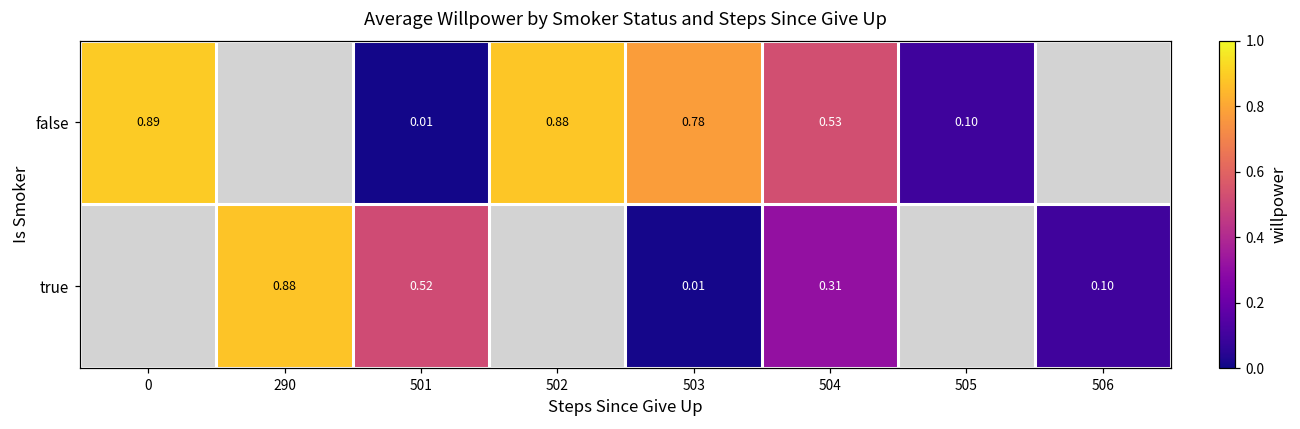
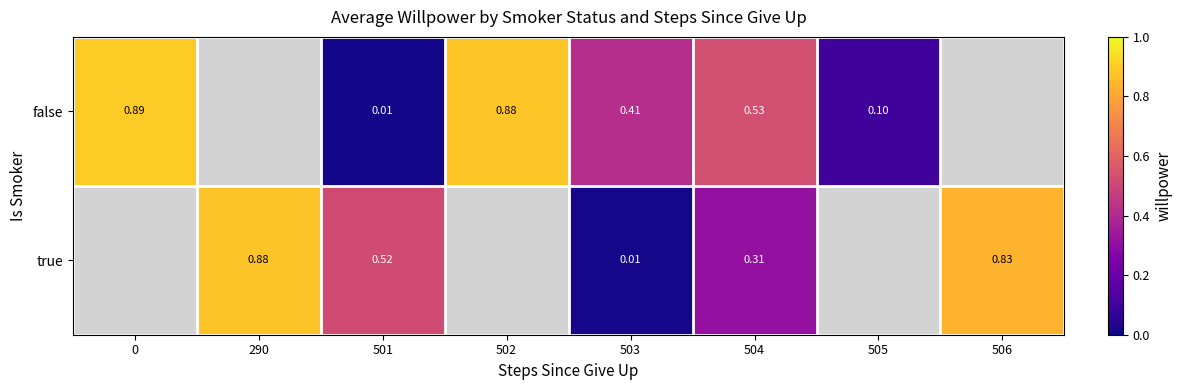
  {
    "false": {
      "0": 0.89,
      "501": 0.01,
      "502": 0.88,
-     "503": 0.78,
+     "503": 0.41,
      "504": 0.53,
      "505": 0.10
    },
    "true": {
      "290": 0.88,
      "501": 0.52,
      "503": 0.01,
      "504": 0.31,
-     "506": 0.10
+     "506": 0.83
    }
  }
